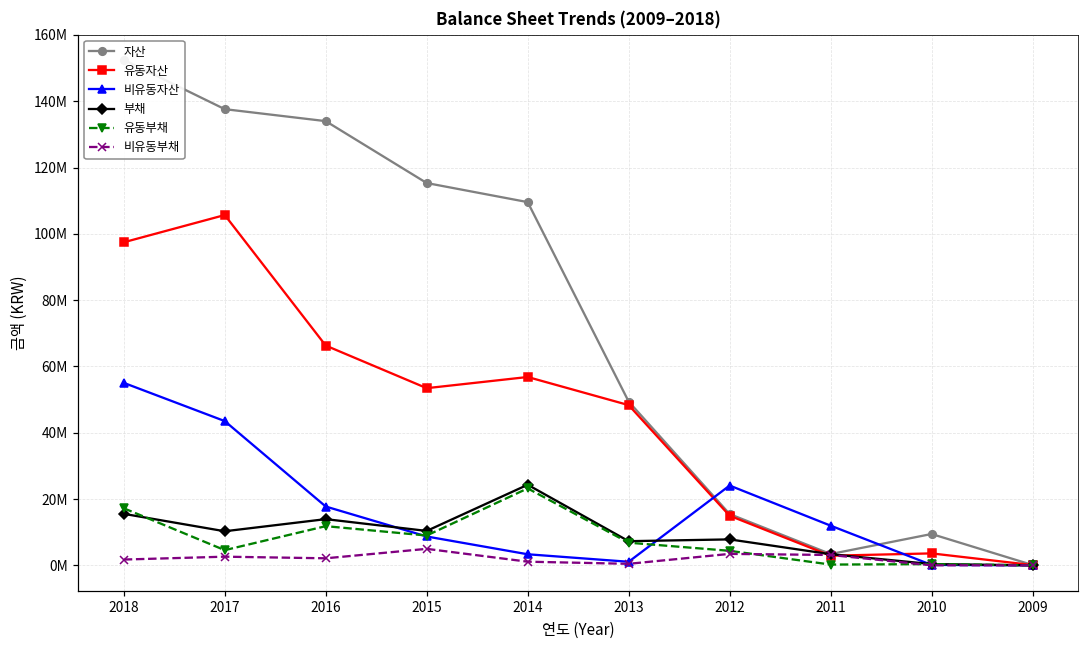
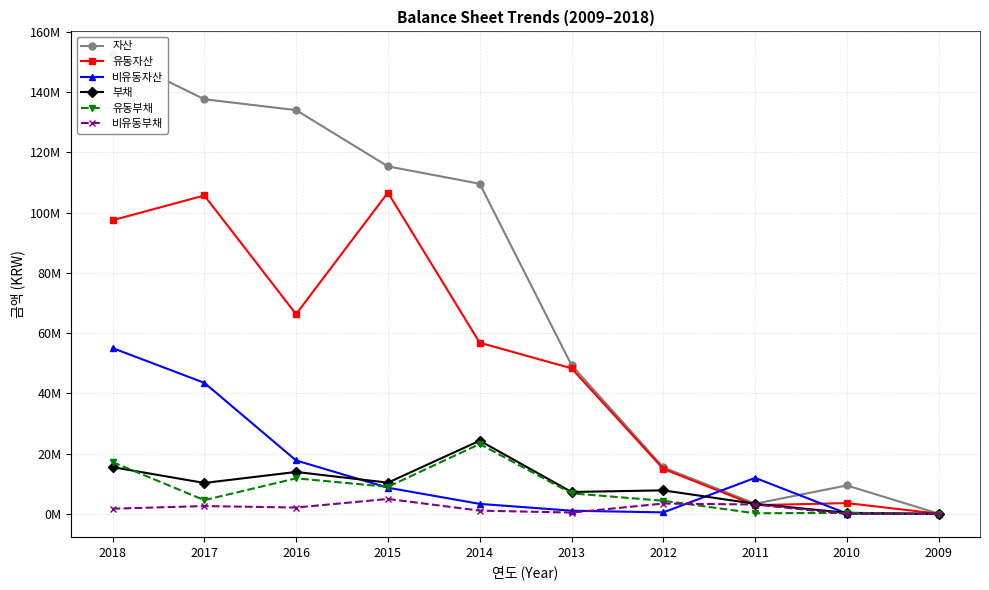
  {
    "자산": {
      "2017": 138000000,
      "2016": 134000000,
      "2015": 115000000,
      "2014": 110000000,
      "2013": 49000000,
      "2010": 9000000
    },
    "유동자산": {
      "2018": 97000000,
      "2017": 106000000,
      "2016": 66000000,
-     "2015": 53000000,
+     "2015": 107000000,
      "2014": 57000000,
      "2013": 48000000,
      "2010": 4000000
    },
    "비유동자산": {
      "2018": 55000000,
      "2017": 44000000,
      "2016": 18000000,
      "2014": 3000000,
-     "2012": 24000000,
+     "2012": 1000000,
      "2011": 12000000
    },
    "부채": {
      "2018": 16000000,
      "2017": 10000000,
      "2016": 14000000,
      "2015": 10000000,
      "2014": 24000000,
      "2012": 8000000
    },
    "유동부채": {
      "2018": 17000000,
      "2017": 5000000,
      "2016": 12000000,
      "2014": 23000000,
      "2012": 4000000,
      "2011": 0
    },
    "비유동부채": {
      "2018": 2000000,
      "2017": 3000000,
      "2016": 2000000,
      "2015": 5000000,
      "2014": 1000000,
      "2012": 3000000
    }
  }
